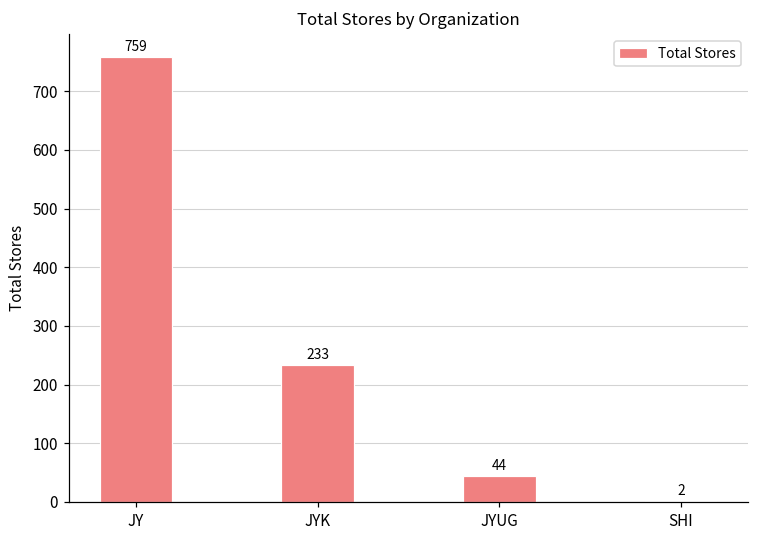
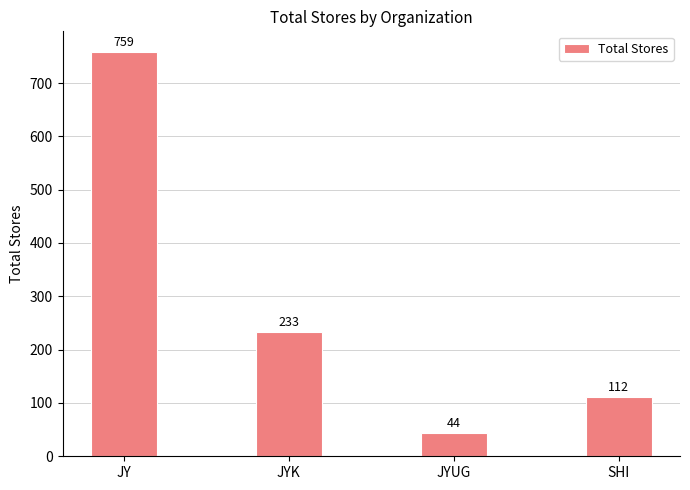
  {
    "JY": 759,
    "JYK": 233,
    "JYUG": 44,
-   "SHI": 2
+   "SHI": 112
  }
